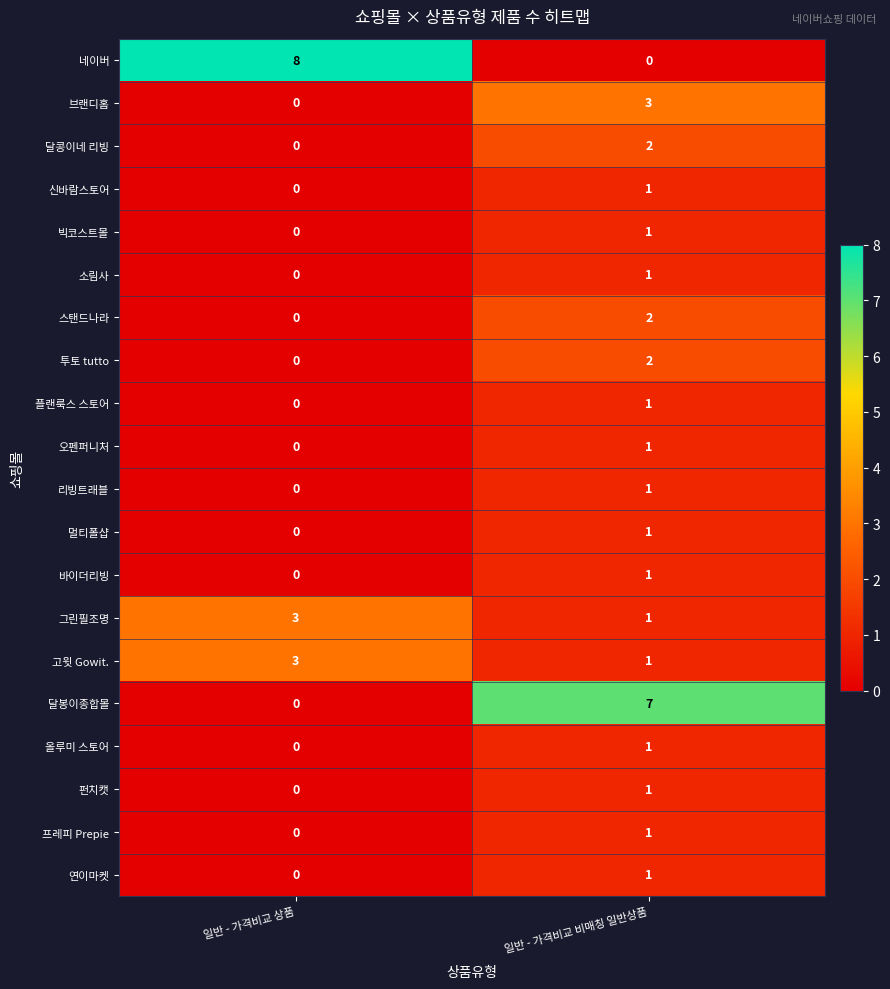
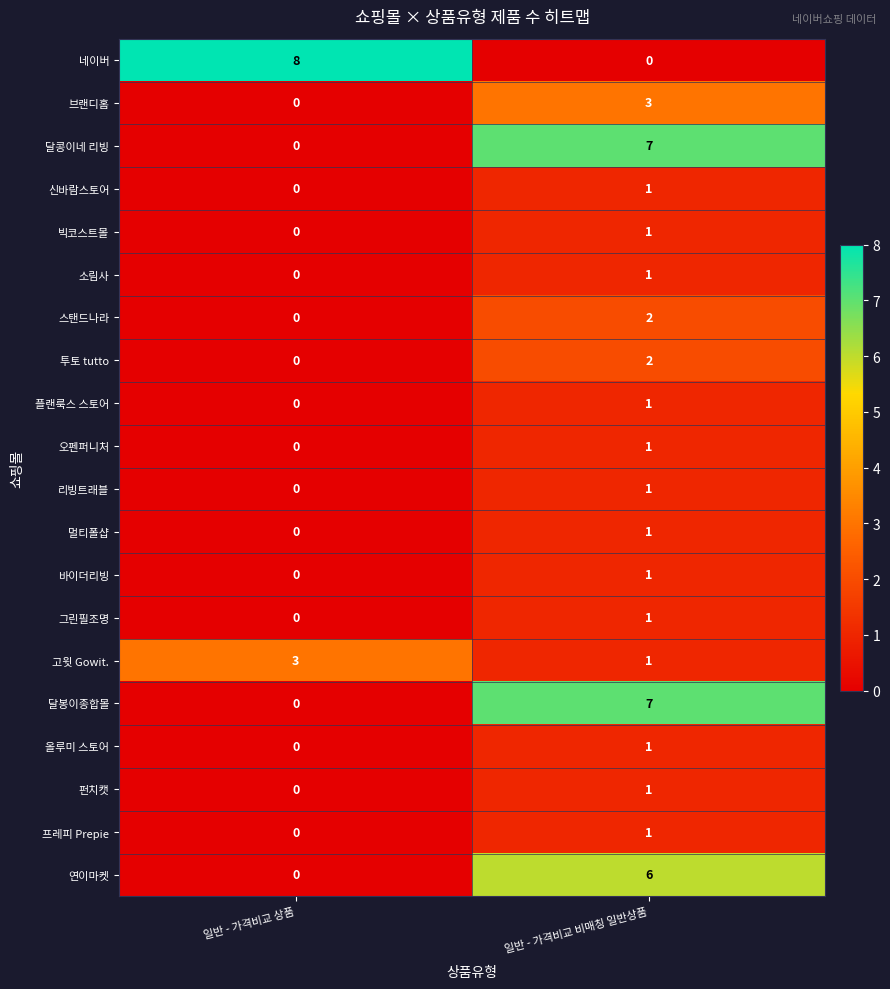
  {
    "네이버": {
      "일반 - 가격비교 상품": 8,
      "일반 - 가격비교 비매칭 일반상품": 0
    },
    "브랜디홈": {
      "일반 - 가격비교 상품": 0,
      "일반 - 가격비교 비매칭 일반상품": 3
    },
    "달콩이네 리빙": {
      "일반 - 가격비교 상품": 0,
-     "일반 - 가격비교 비매칭 일반상품": 2
+     "일반 - 가격비교 비매칭 일반상품": 7
    },
    "신바람스토어": {
      "일반 - 가격비교 상품": 0,
      "일반 - 가격비교 비매칭 일반상품": 1
    },
    "빅코스트몰": {
      "일반 - 가격비교 상품": 0,
      "일반 - 가격비교 비매칭 일반상품": 1
    },
    "소림사": {
      "일반 - 가격비교 상품": 0,
      "일반 - 가격비교 비매칭 일반상품": 1
    },
    "스탠드나라": {
      "일반 - 가격비교 상품": 0,
      "일반 - 가격비교 비매칭 일반상품": 2
    },
    "투토 tutto": {
      "일반 - 가격비교 상품": 0,
      "일반 - 가격비교 비매칭 일반상품": 2
    },
    "플랜룩스 스토어": {
      "일반 - 가격비교 상품": 0,
      "일반 - 가격비교 비매칭 일반상품": 1
    },
    "오펜퍼니처": {
      "일반 - 가격비교 상품": 0,
      "일반 - 가격비교 비매칭 일반상품": 1
    },
    "리빙트래블": {
      "일반 - 가격비교 상품": 0,
      "일반 - 가격비교 비매칭 일반상품": 1
    },
    "멀티폴샵": {
      "일반 - 가격비교 상품": 0,
      "일반 - 가격비교 비매칭 일반상품": 1
    },
    "바이더리빙": {
      "일반 - 가격비교 상품": 0,
      "일반 - 가격비교 비매칭 일반상품": 1
    },
    "그린필조명": {
-     "일반 - 가격비교 상품": 3,
+     "일반 - 가격비교 상품": 0,
      "일반 - 가격비교 비매칭 일반상품": 1
    },
    "고윗 Gowit.": {
      "일반 - 가격비교 상품": 3,
      "일반 - 가격비교 비매칭 일반상품": 1
    },
    "달봉이종합몰": {
      "일반 - 가격비교 상품": 0,
      "일반 - 가격비교 비매칭 일반상품": 7
    },
    "올루미 스토어": {
      "일반 - 가격비교 상품": 0,
      "일반 - 가격비교 비매칭 일반상품": 1
    },
    "펀치캣": {
      "일반 - 가격비교 상품": 0,
      "일반 - 가격비교 비매칭 일반상품": 1
    },
    "프레피 Prepie": {
      "일반 - 가격비교 상품": 0,
      "일반 - 가격비교 비매칭 일반상품": 1
    },
    "연이마켓": {
      "일반 - 가격비교 상품": 0,
-     "일반 - 가격비교 비매칭 일반상품": 1
+     "일반 - 가격비교 비매칭 일반상품": 6
    }
  }
